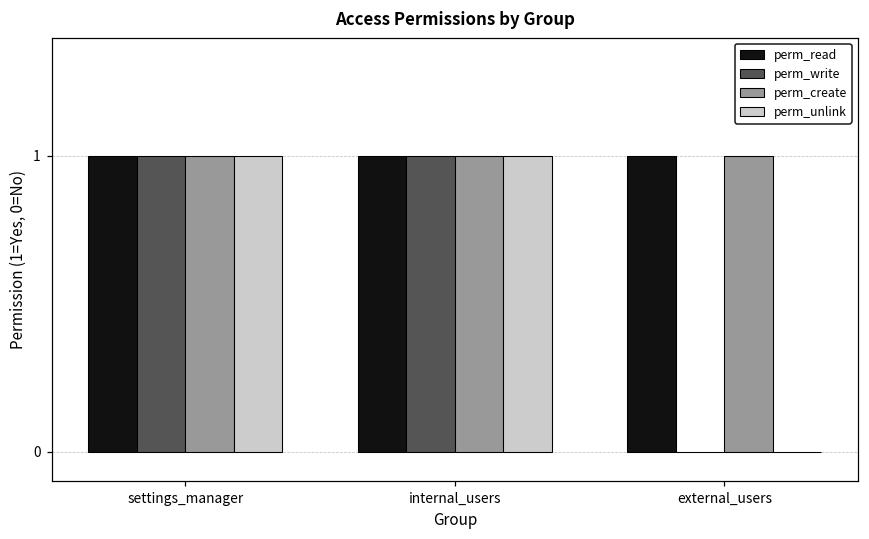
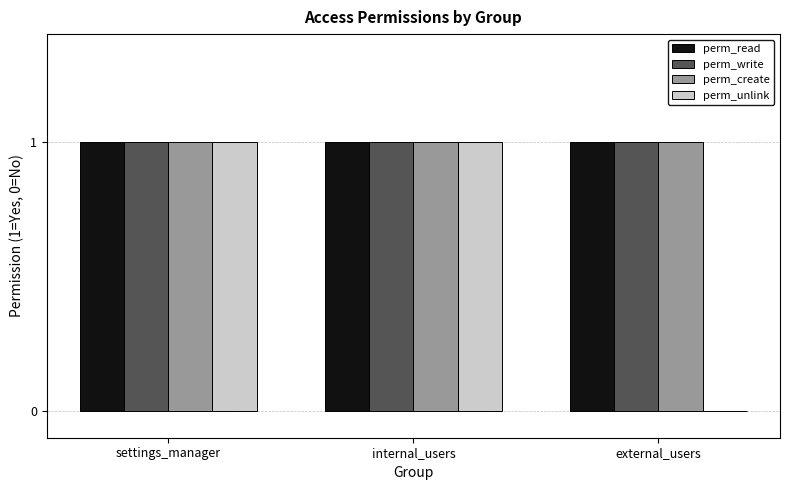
  {
    "perm_read": {
      "settings_manager": 1,
      "internal_users": 1,
      "external_users": 1
    },
    "perm_write": {
      "settings_manager": 1,
      "internal_users": 1,
-     "external_users": 0
+     "external_users": 1
    },
    "perm_create": {
      "settings_manager": 1,
      "internal_users": 1,
      "external_users": 1
    },
    "perm_unlink": {
      "settings_manager": 1,
      "internal_users": 1,
      "external_users": 0
    }
  }
